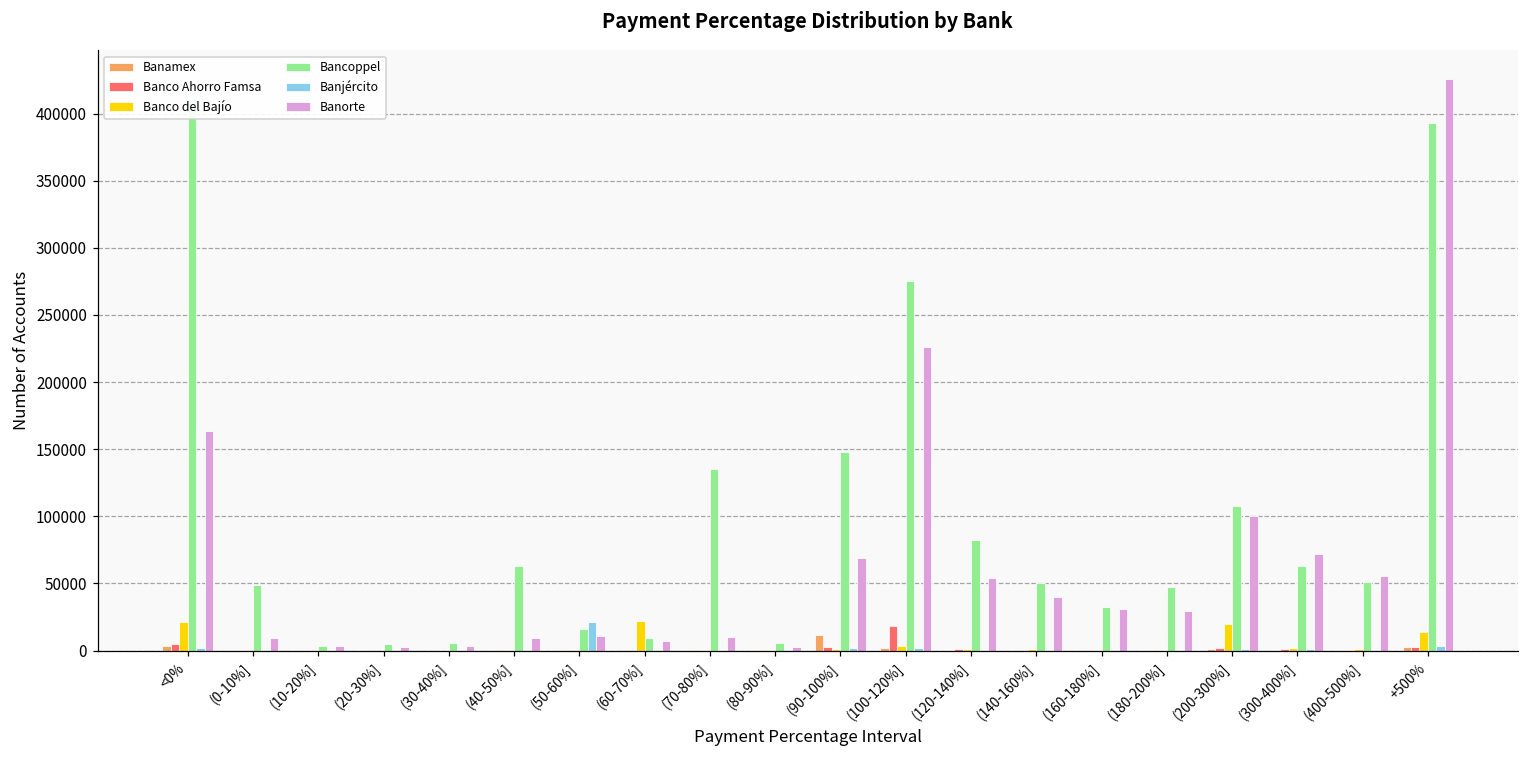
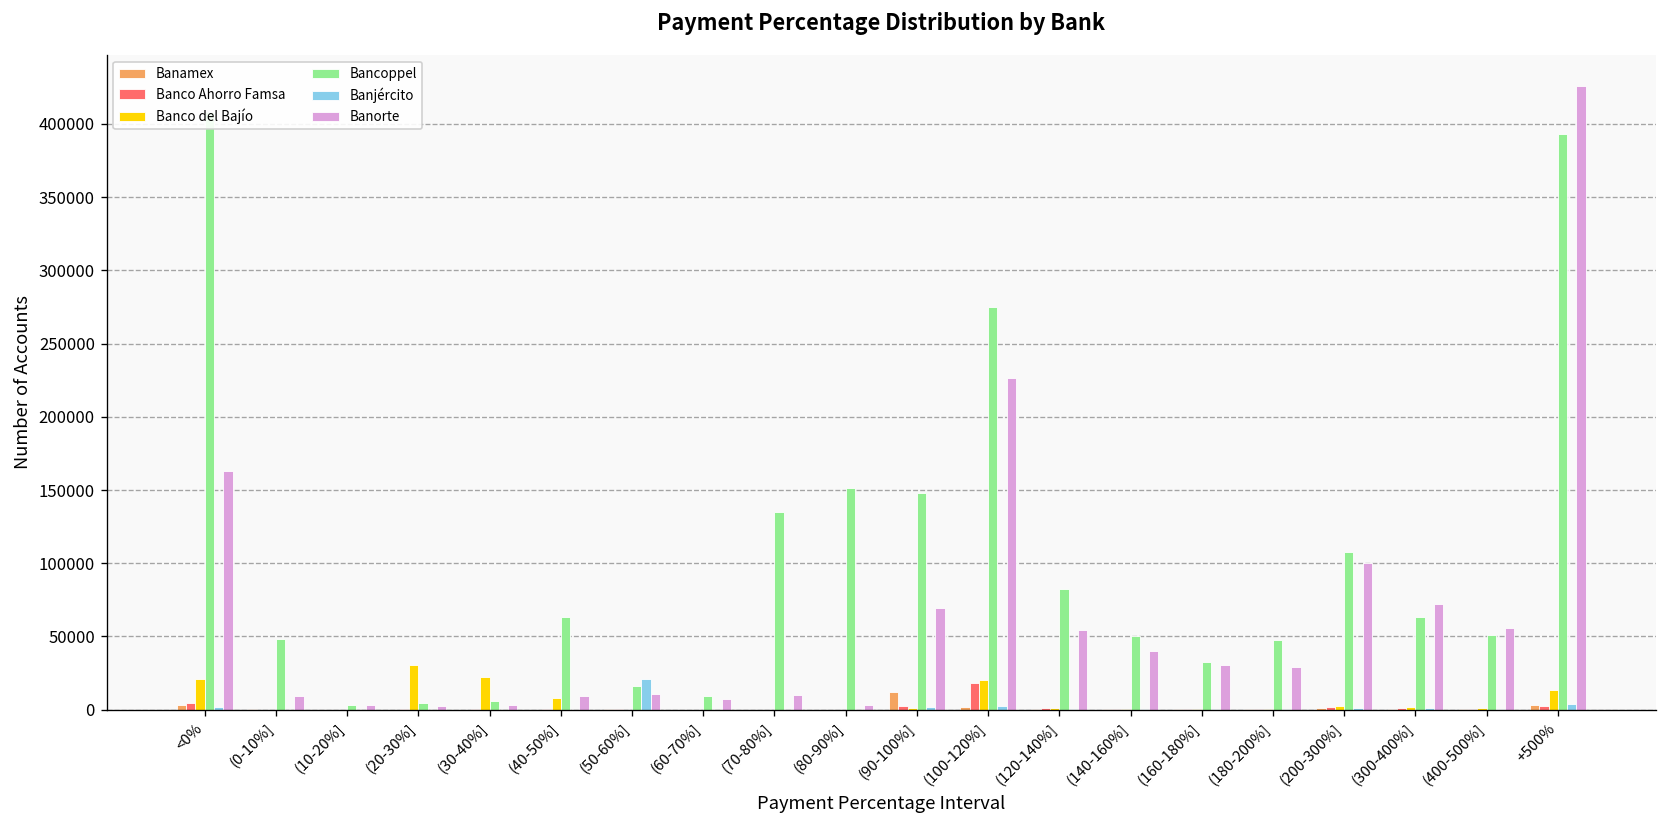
  {
    "Banco del Bajío": {
      "<0%": 21000,
-     "(20-30%]": 0,
-     "(30-40%]": 0,
-     "(40-50%]": 0,
-     "(60-70%]": 22000,
-     "(100-120%]": 3000,
-     "(200-300%]": 20000,
+     "(20-30%]": 31000,
+     "(30-40%]": 22000,
+     "(40-50%]": 8000,
+     "(60-70%]": 0,
+     "(100-120%]": 20000,
+     "(200-300%]": 3000,
      "+500%": 14000
    },
    "Bancoppel": {
      "(0-10%]": 49000,
      "(10-20%]": 3000,
      "(20-30%]": 5000,
      "(30-40%]": 6000,
      "(40-50%]": 63000,
      "(50-60%]": 16000,
      "(60-70%]": 9000,
      "(70-80%]": 135000,
-     "(80-90%]": 6000,
+     "(80-90%]": 151000,
      "(90-100%]": 148000,
      "(100-120%]": 275000,
      "(120-140%]": 82000,
      "(140-160%]": 50000,
      "(160-180%]": 33000,
      "(180-200%]": 48000,
      "(200-300%]": 108000,
      "(300-400%]": 63000,
      "(400-500%]": 51000,
      "+500%": 393000
    },
    "Banjército": {
      "(50-60%]": 21000,
      "(100-120%]": 2000,
      "+500%": 4000
    },
    "Banorte": {
      "<0%": 163000,
      "(0-10%]": 9000,
      "(10-20%]": 3000,
      "(20-30%]": 3000,
      "(30-40%]": 3000,
      "(40-50%]": 9000,
      "(50-60%]": 11000,
      "(60-70%]": 7000,
      "(70-80%]": 10000,
      "(80-90%]": 3000,
      "(90-100%]": 69000,
      "(100-120%]": 226000,
      "(120-140%]": 54000,
      "(140-160%]": 40000,
      "(160-180%]": 31000,
      "(180-200%]": 29000,
      "(200-300%]": 100000,
      "(300-400%]": 72000,
      "(400-500%]": 56000,
      "+500%": 426000
    }
  }
